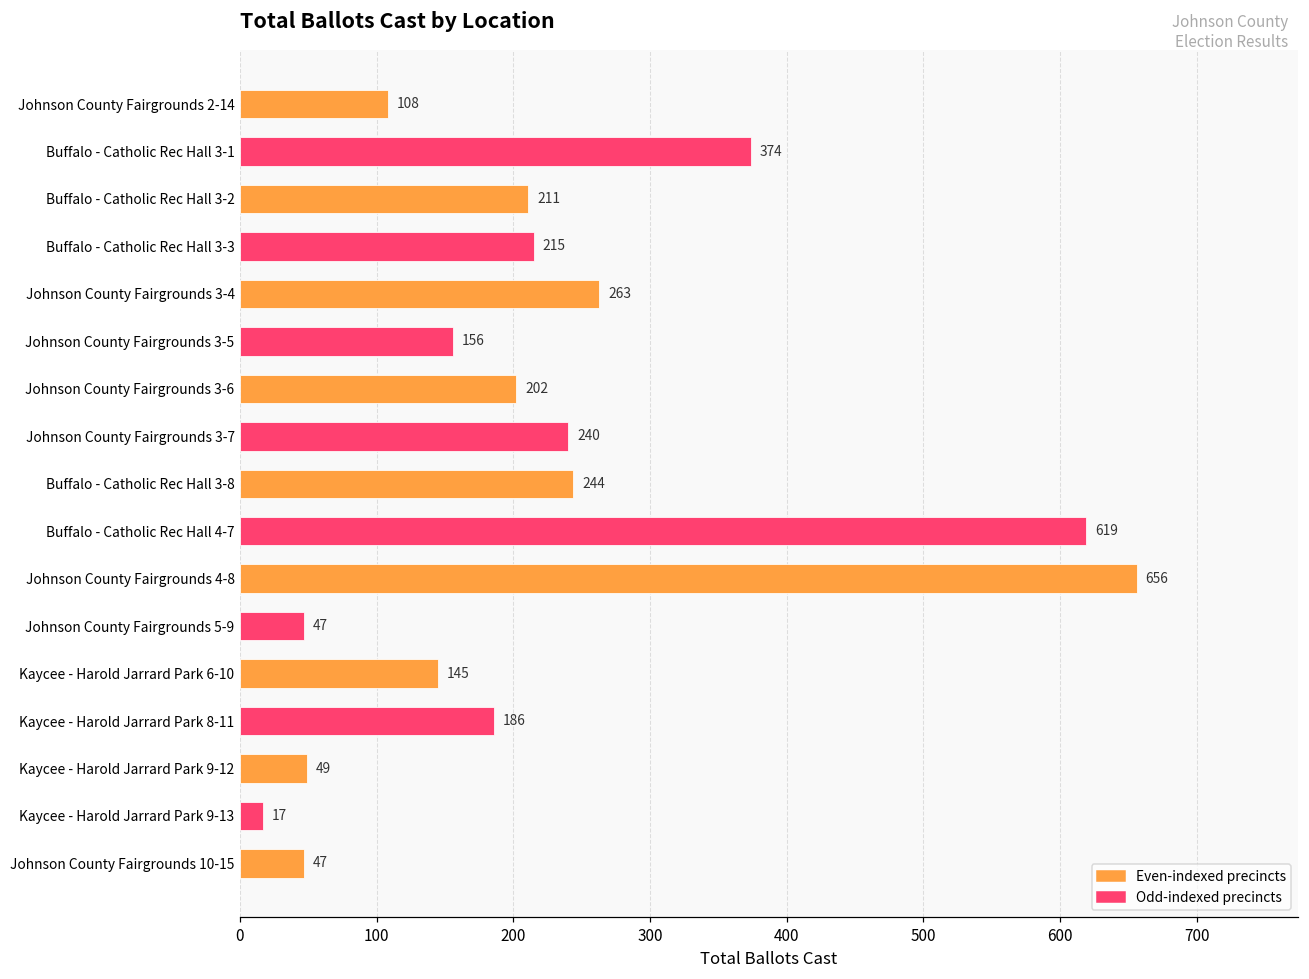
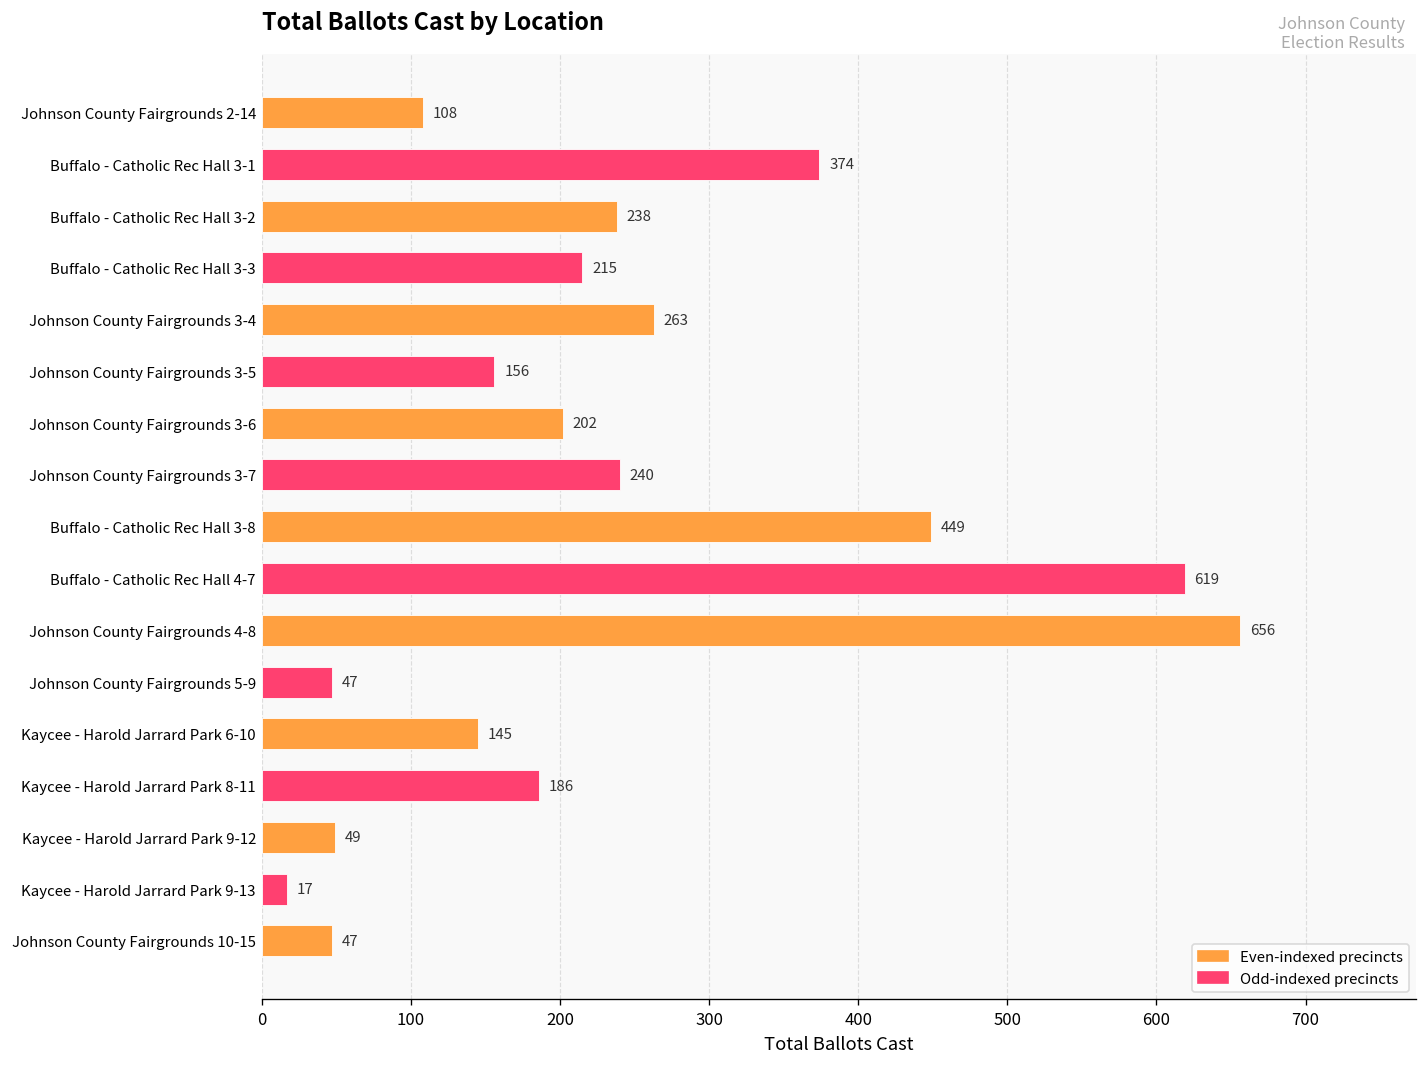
  {
    "Johnson County Fairgrounds 2-14": 108,
    "Buffalo - Catholic Rec Hall 3-1": 374,
-   "Buffalo - Catholic Rec Hall 3-2": 211,
+   "Buffalo - Catholic Rec Hall 3-2": 238,
    "Buffalo - Catholic Rec Hall 3-3": 215,
    "Johnson County Fairgrounds 3-4": 263,
    "Johnson County Fairgrounds 3-5": 156,
    "Johnson County Fairgrounds 3-6": 202,
    "Johnson County Fairgrounds 3-7": 240,
-   "Buffalo - Catholic Rec Hall 3-8": 244,
+   "Buffalo - Catholic Rec Hall 3-8": 449,
    "Buffalo - Catholic Rec Hall 4-7": 619,
    "Johnson County Fairgrounds 4-8": 656,
    "Johnson County Fairgrounds 5-9": 47,
    "Kaycee - Harold Jarrard Park 6-10": 145,
    "Kaycee - Harold Jarrard Park 8-11": 186,
    "Kaycee - Harold Jarrard Park 9-12": 49,
    "Kaycee - Harold Jarrard Park 9-13": 17,
    "Johnson County Fairgrounds 10-15": 47
  }
